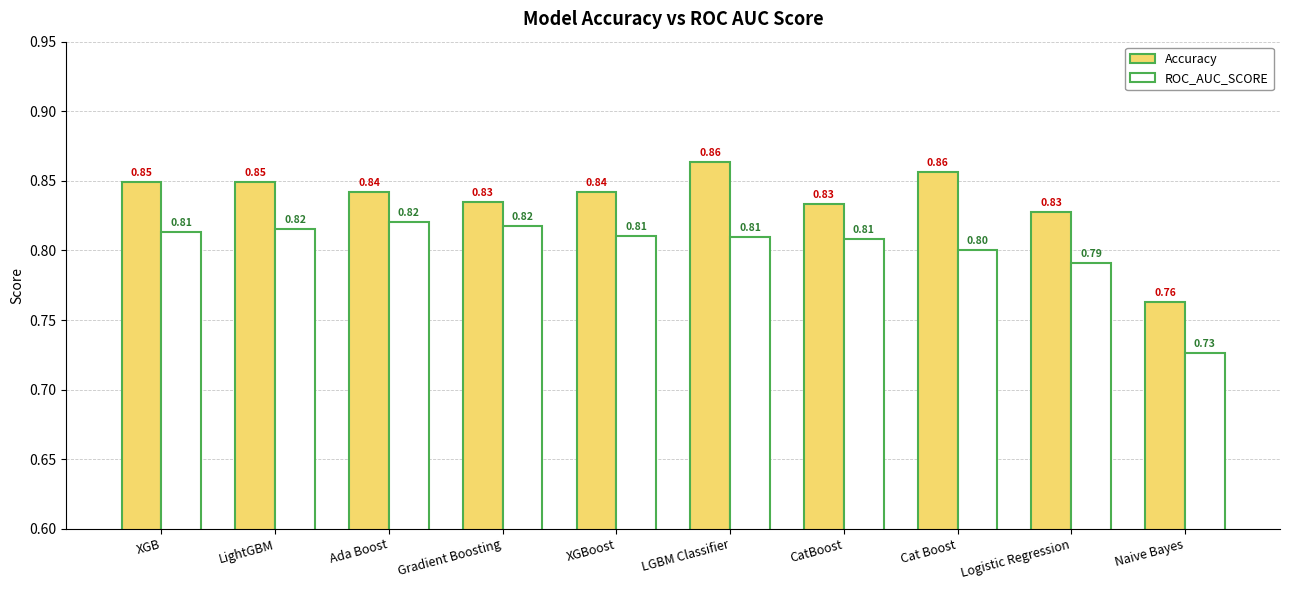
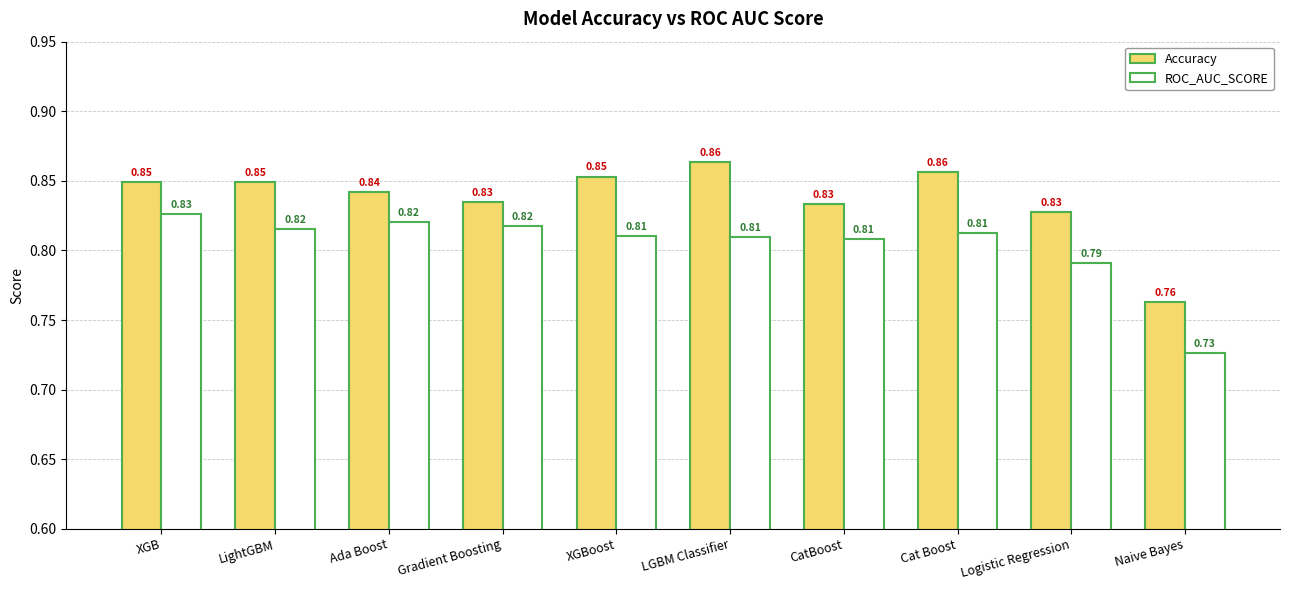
  {
    "Accuracy": {
      "XGB": 0.85,
      "LightGBM": 0.85,
      "Ada Boost": 0.84,
      "Gradient Boosting": 0.83,
-     "XGBoost": 0.84,
+     "XGBoost": 0.85,
      "LGBM Classifier": 0.86,
      "CatBoost": 0.83,
      "Cat Boost": 0.86,
      "Logistic Regression": 0.83,
      "Naive Bayes": 0.76
    },
    "ROC_AUC_SCORE": {
-     "XGB": 0.81,
+     "XGB": 0.83,
      "LightGBM": 0.82,
      "Ada Boost": 0.82,
      "Gradient Boosting": 0.82,
      "XGBoost": 0.81,
      "LGBM Classifier": 0.81,
      "CatBoost": 0.81,
-     "Cat Boost": 0.80,
+     "Cat Boost": 0.81,
      "Logistic Regression": 0.79,
      "Naive Bayes": 0.73
    }
  }
